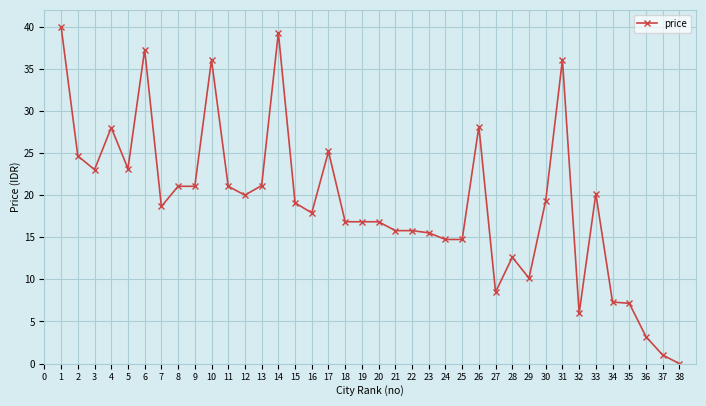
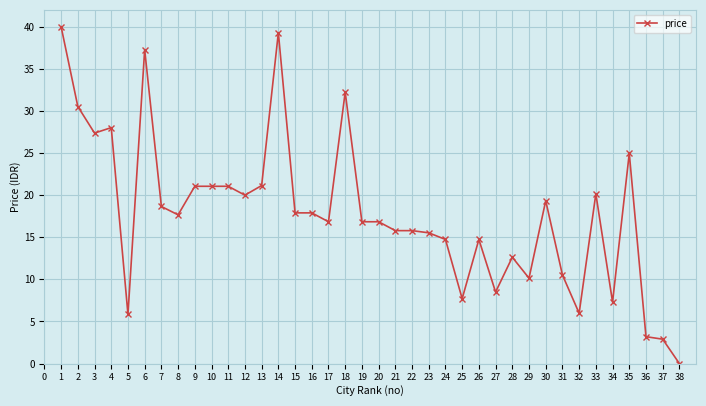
  {
    "1": 40,
-   "2": 25,
-   "3": 23,
+   "2": 31,
+   "3": 27,
    "4": 28,
-   "5": 23,
+   "5": 6,
    "6": 37,
    "7": 19,
-   "8": 21,
+   "8": 18,
    "9": 21,
-   "10": 36,
+   "10": 21,
    "11": 21,
    "12": 20,
    "13": 21,
    "14": 39,
-   "15": 19,
+   "15": 18,
    "16": 18,
-   "17": 25,
-   "18": 17,
+   "17": 17,
+   "18": 32,
    "19": 17,
    "20": 17,
    "21": 16,
    "22": 16,
    "23": 16,
    "24": 15,
-   "25": 15,
-   "26": 28,
+   "25": 8,
+   "26": 15,
    "27": 8,
    "28": 13,
    "29": 10,
    "30": 19,
-   "31": 36,
+   "31": 11,
    "32": 6,
    "33": 20,
    "34": 7,
-   "35": 7,
+   "35": 25,
    "36": 3,
-   "37": 1,
+   "37": 3,
    "38": 0
  }
